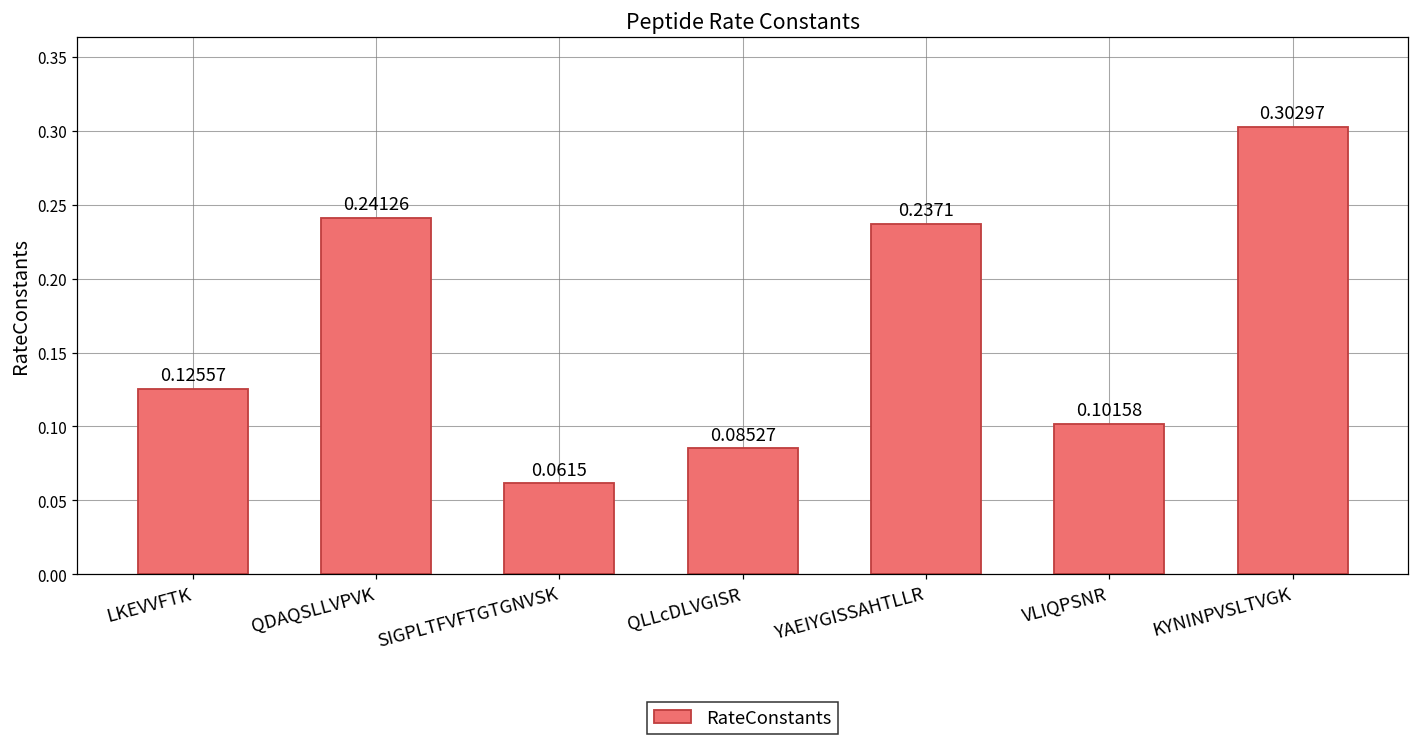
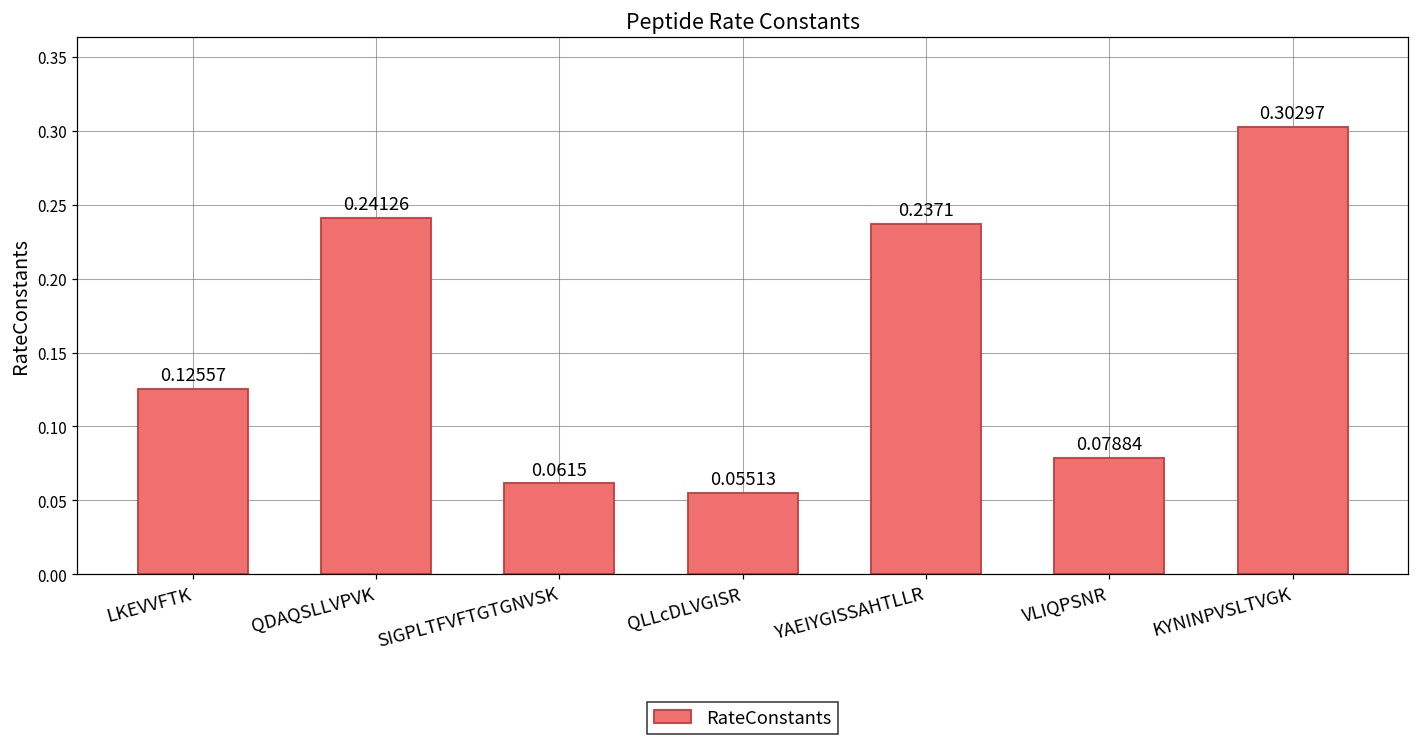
  {
    "LKEVVFTK": 0.12557,
    "QDAQSLLVPVK": 0.24126,
    "SIGPLTFVFTGTGNVSK": 0.0615,
-   "QLLcDLVGISR": 0.08527,
+   "QLLcDLVGISR": 0.05513,
    "YAEIYGISSAHTLLR": 0.2371,
-   "VLIQPSNR": 0.10158,
+   "VLIQPSNR": 0.07884,
    "KYNINPVSLTVGK": 0.30297
  }
